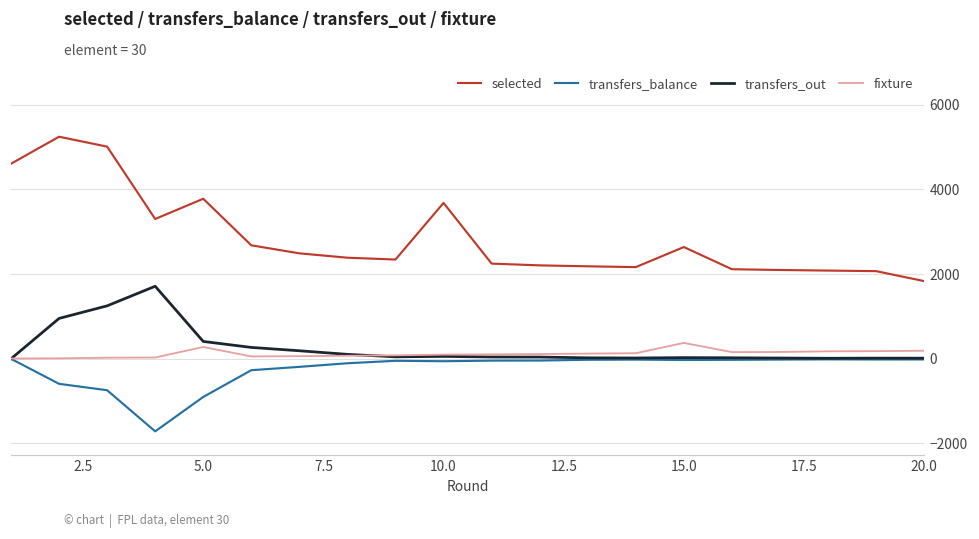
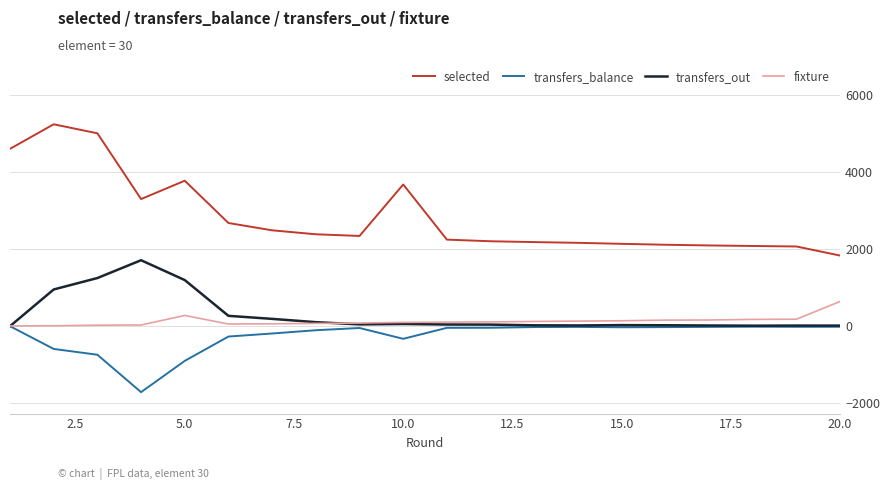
  {
    "selected": {
      "5.0": 3800,
      "10.0": 3700,
-     "15.0": 2600,
+     "15.0": 2100,
      "20.0": 1800
    },
    "transfers_balance": {
      "5.0": -900,
-     "10.0": -100
+     "10.0": -300
    },
    "transfers_out": {
-     "5.0": 400
+     "5.0": 1200
    },
    "fixture": {
      "5.0": 300,
-     "15.0": 400,
-     "20.0": 200
+     "15.0": 100,
+     "20.0": 600
    }
  }
